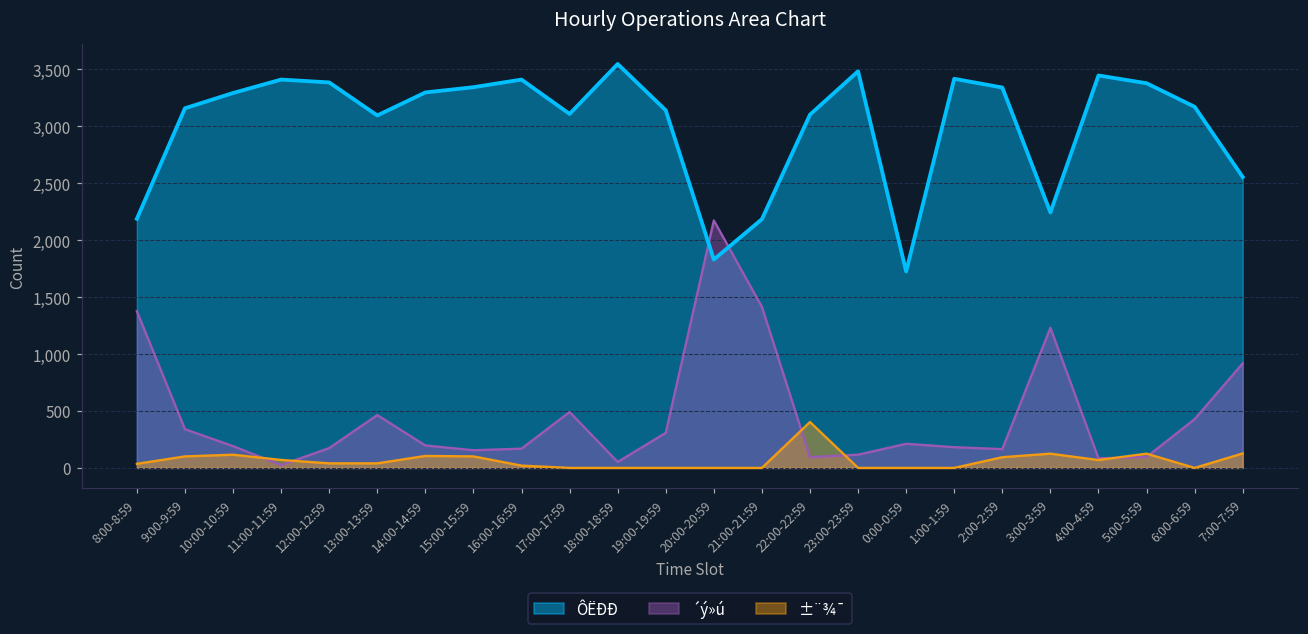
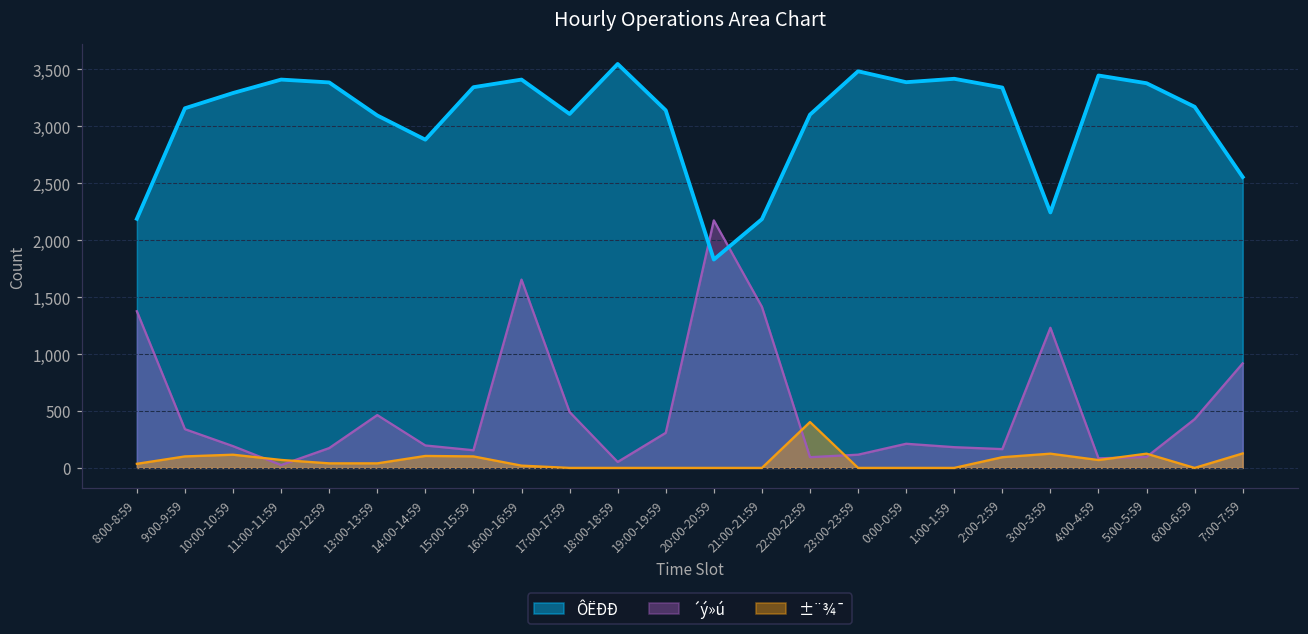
  {
    "ÔËÐÐ": {
      "8:00-8:59": "2,190",
      "9:00-9:59": "3,160",
      "10:00-10:59": "3,290",
      "11:00-11:59": "3,410",
      "12:00-12:59": "3,390",
      "13:00-13:59": "3,100",
-     "14:00-14:59": "3,300",
+     "14:00-14:59": "2,880",
      "15:00-15:59": "3,340",
      "16:00-16:59": "3,410",
      "17:00-17:59": "3,110",
      "18:00-18:59": "3,550",
      "19:00-19:59": "3,140",
      "20:00-20:59": "1,830",
      "21:00-21:59": "2,190",
      "22:00-22:59": "3,100",
      "23:00-23:59": "3,480",
-     "0:00-0:59": "1,730",
+     "0:00-0:59": "3,390",
      "1:00-1:59": "3,420",
      "2:00-2:59": "3,340",
      "3:00-3:59": "2,240",
      "4:00-4:59": "3,450",
      "5:00-5:59": "3,380",
      "6:00-6:59": "3,170",
      "7:00-7:59": "2,560"
    },
    "´ý»ú": {
      "8:00-8:59": "1,380",
      "9:00-9:59": "340",
      "10:00-10:59": "190",
      "11:00-11:59": "30",
      "12:00-12:59": "170",
      "13:00-13:59": "460",
      "14:00-14:59": "200",
      "15:00-15:59": "160",
-     "16:00-16:59": "170",
+     "16:00-16:59": "1,650",
      "17:00-17:59": "490",
      "18:00-18:59": "50",
      "19:00-19:59": "310",
      "20:00-20:59": "2,170",
      "21:00-21:59": "1,420",
      "22:00-22:59": "90",
      "23:00-23:59": "120",
      "0:00-0:59": "210",
      "1:00-1:59": "180",
      "2:00-2:59": "170",
      "3:00-3:59": "1,230",
      "5:00-5:59": "100",
      "6:00-6:59": "430",
      "7:00-7:59": "920"
    },
    "±¨¾¯": {
      "8:00-8:59": "40",
      "9:00-9:59": "100",
      "10:00-10:59": "120",
      "11:00-11:59": "70",
      "12:00-12:59": "40",
      "13:00-13:59": "40",
      "14:00-14:59": "110",
      "15:00-15:59": "100",
      "16:00-16:59": "20",
      "17:00-17:59": "0",
      "18:00-18:59": "0",
      "19:00-19:59": "0",
      "20:00-20:59": "0",
      "21:00-21:59": "0",
      "22:00-22:59": "400",
      "23:00-23:59": "0",
      "0:00-0:59": "0",
      "1:00-1:59": "0",
      "2:00-2:59": "90",
      "3:00-3:59": "130",
      "5:00-5:59": "130",
      "6:00-6:59": "0",
      "7:00-7:59": "130"
    }
  }
